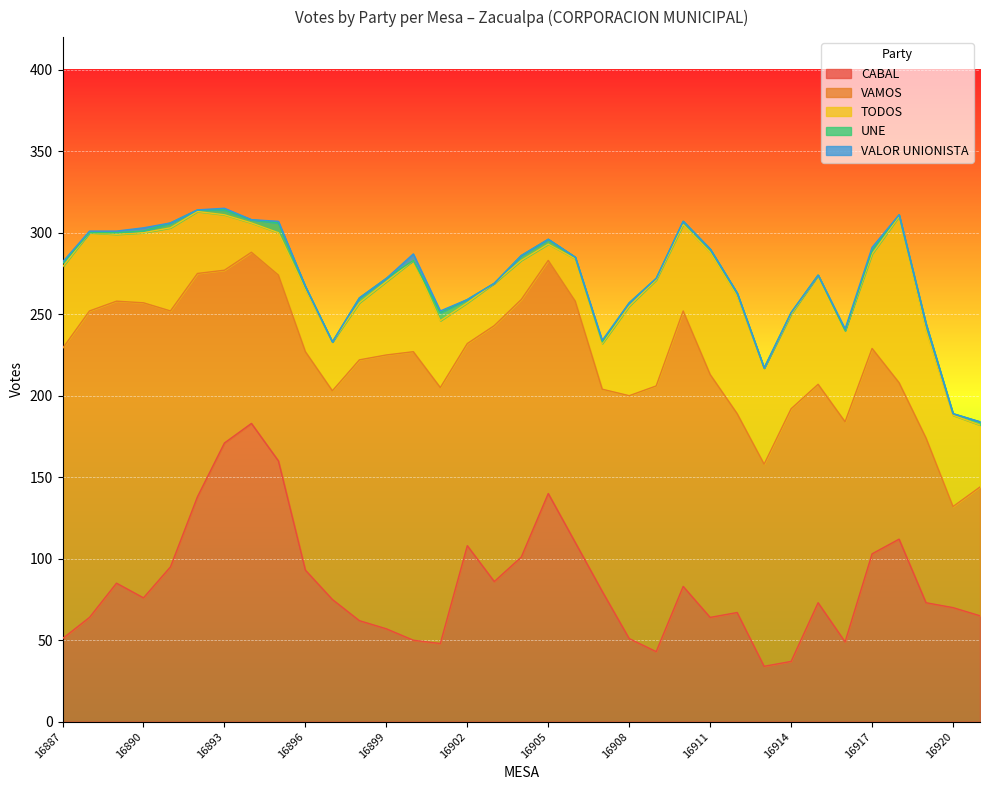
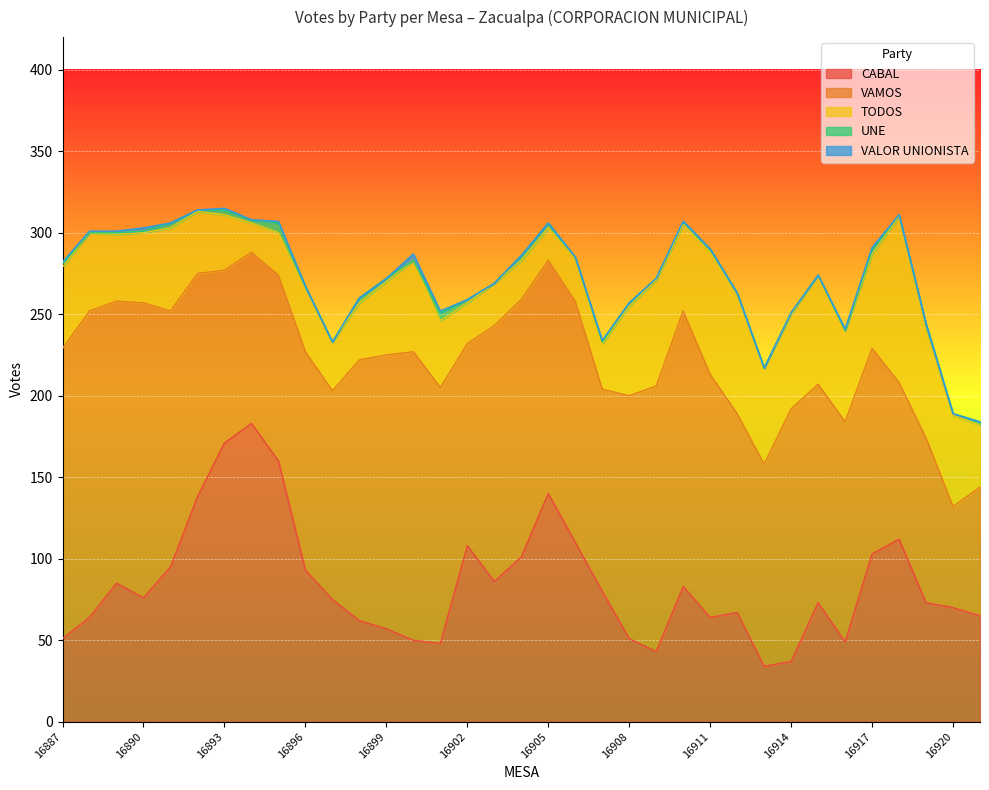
  {
    "TODOS": {
      "16887": 50,
      "16893": 34,
      "16896": 38,
      "16899": 45,
      "16902": 25,
-     "16905": 10,
+     "16905": 20,
      "16908": 55,
      "16911": 75,
      "16917": 58
    },
    "UNE": {
      "16917": 2
    },
    "VALOR UNIONISTA": {
      "16890": 2,
      "16917": 2
    }
  }
